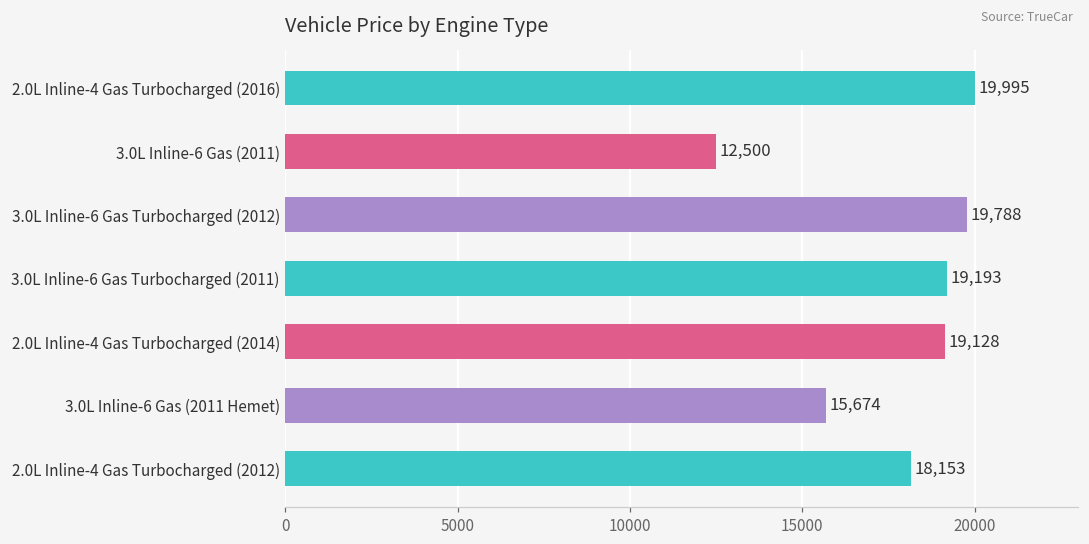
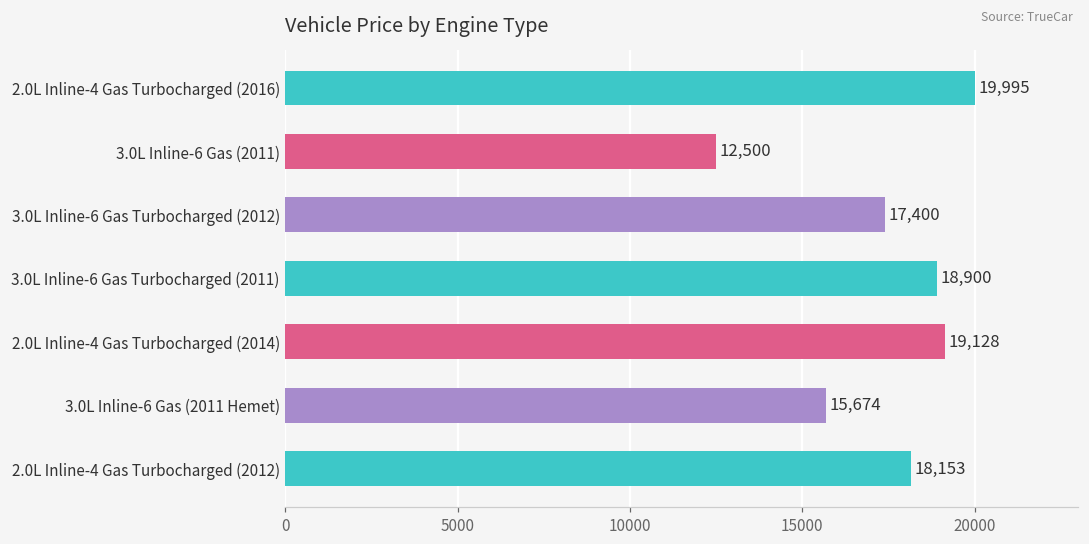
  {
    "2.0L Inline-4 Gas Turbocharged (2016)": "19,995",
    "3.0L Inline-6 Gas (2011)": "12,500",
-   "3.0L Inline-6 Gas Turbocharged (2012)": "19,788",
-   "3.0L Inline-6 Gas Turbocharged (2011)": "19,193",
+   "3.0L Inline-6 Gas Turbocharged (2012)": "17,400",
+   "3.0L Inline-6 Gas Turbocharged (2011)": "18,900",
    "2.0L Inline-4 Gas Turbocharged (2014)": "19,128",
    "3.0L Inline-6 Gas (2011 Hemet)": "15,674",
    "2.0L Inline-4 Gas Turbocharged (2012)": "18,153"
  }
